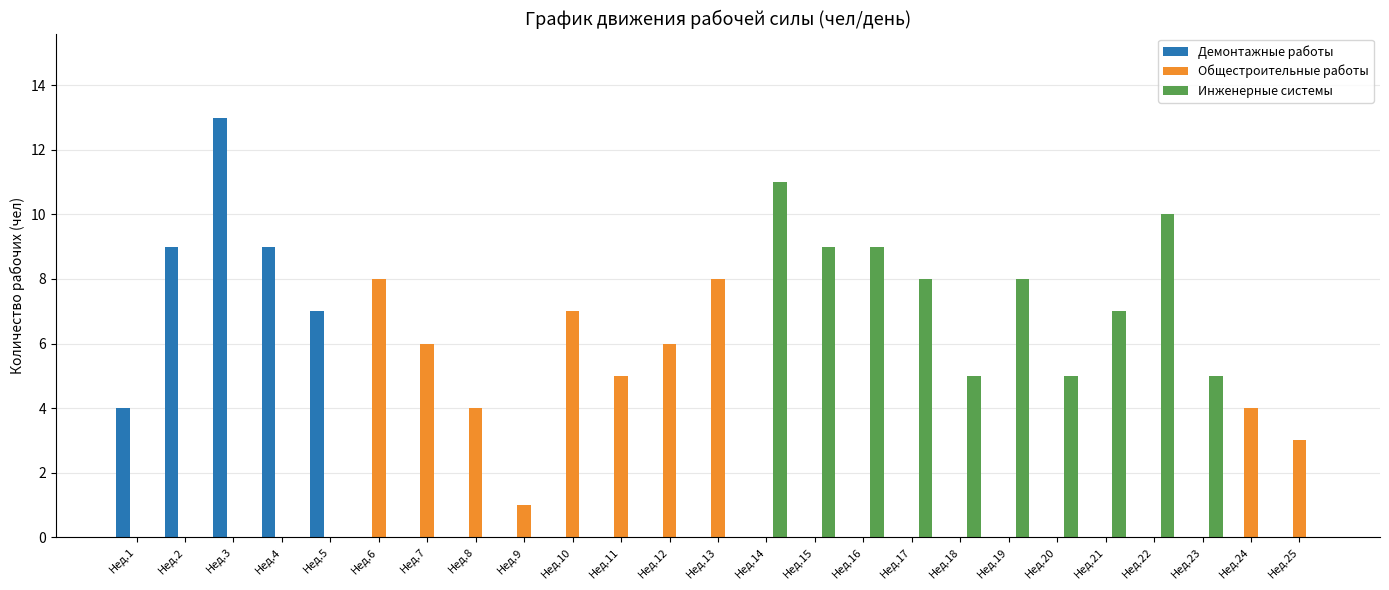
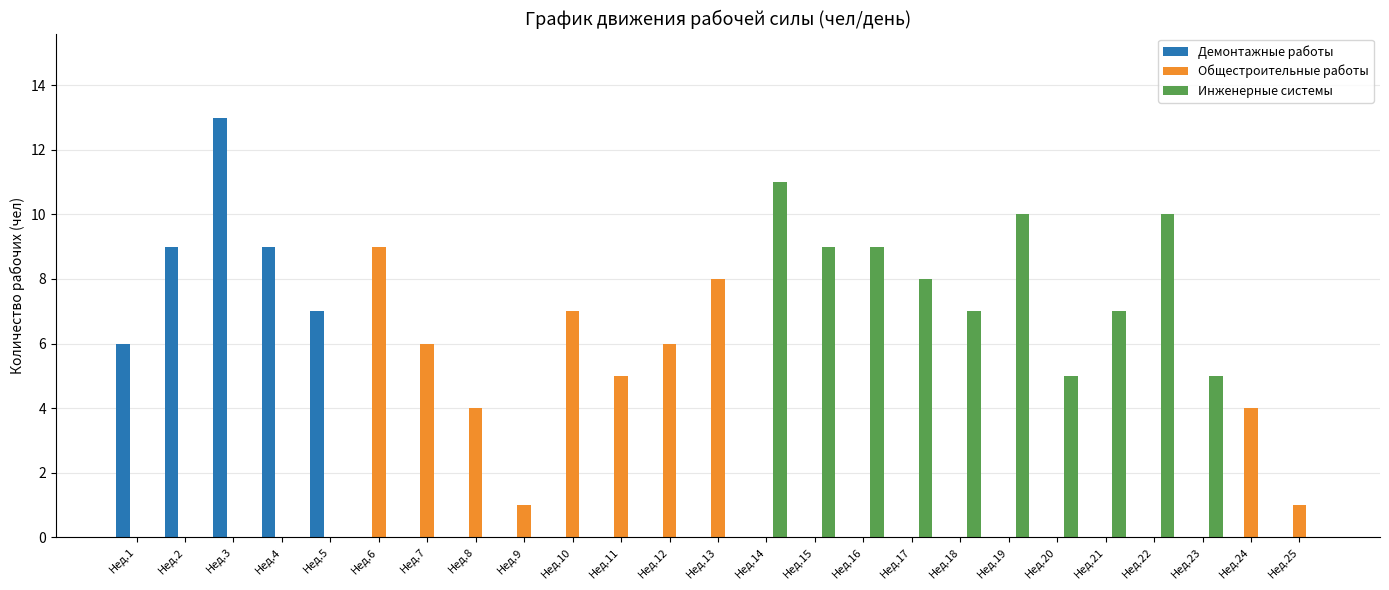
  {
    "Демонтажные работы": {
-     "Нед.1": 4,
+     "Нед.1": 6,
      "Нед.2": 9,
      "Нед.3": 13,
      "Нед.4": 9,
      "Нед.5": 7,
      "Нед.6": 0,
      "Нед.7": 0,
      "Нед.8": 0,
      "Нед.9": 0,
      "Нед.10": 0,
      "Нед.11": 0,
      "Нед.12": 0,
      "Нед.13": 0,
      "Нед.14": 0,
      "Нед.15": 0,
      "Нед.16": 0,
      "Нед.17": 0,
      "Нед.18": 0,
      "Нед.19": 0,
      "Нед.20": 0,
      "Нед.21": 0,
      "Нед.22": 0,
      "Нед.23": 0,
      "Нед.24": 0,
      "Нед.25": 0
    },
    "Общестроительные работы": {
      "Нед.1": 0,
      "Нед.2": 0,
      "Нед.3": 0,
      "Нед.4": 0,
      "Нед.5": 0,
-     "Нед.6": 8,
+     "Нед.6": 9,
      "Нед.7": 6,
      "Нед.8": 4,
      "Нед.9": 1,
      "Нед.10": 7,
      "Нед.11": 5,
      "Нед.12": 6,
      "Нед.13": 8,
      "Нед.14": 0,
      "Нед.15": 0,
      "Нед.16": 0,
      "Нед.17": 0,
      "Нед.18": 0,
      "Нед.19": 0,
      "Нед.20": 0,
      "Нед.21": 0,
      "Нед.22": 0,
      "Нед.23": 0,
      "Нед.24": 4,
-     "Нед.25": 3
+     "Нед.25": 1
    },
    "Инженерные системы": {
      "Нед.1": 0,
      "Нед.2": 0,
      "Нед.3": 0,
      "Нед.4": 0,
      "Нед.5": 0,
      "Нед.6": 0,
      "Нед.7": 0,
      "Нед.8": 0,
      "Нед.9": 0,
      "Нед.10": 0,
      "Нед.11": 0,
      "Нед.12": 0,
      "Нед.13": 0,
      "Нед.14": 11,
      "Нед.15": 9,
      "Нед.16": 9,
      "Нед.17": 8,
-     "Нед.18": 5,
-     "Нед.19": 8,
+     "Нед.18": 7,
+     "Нед.19": 10,
      "Нед.20": 5,
      "Нед.21": 7,
      "Нед.22": 10,
      "Нед.23": 5,
      "Нед.24": 0,
      "Нед.25": 0
    }
  }
